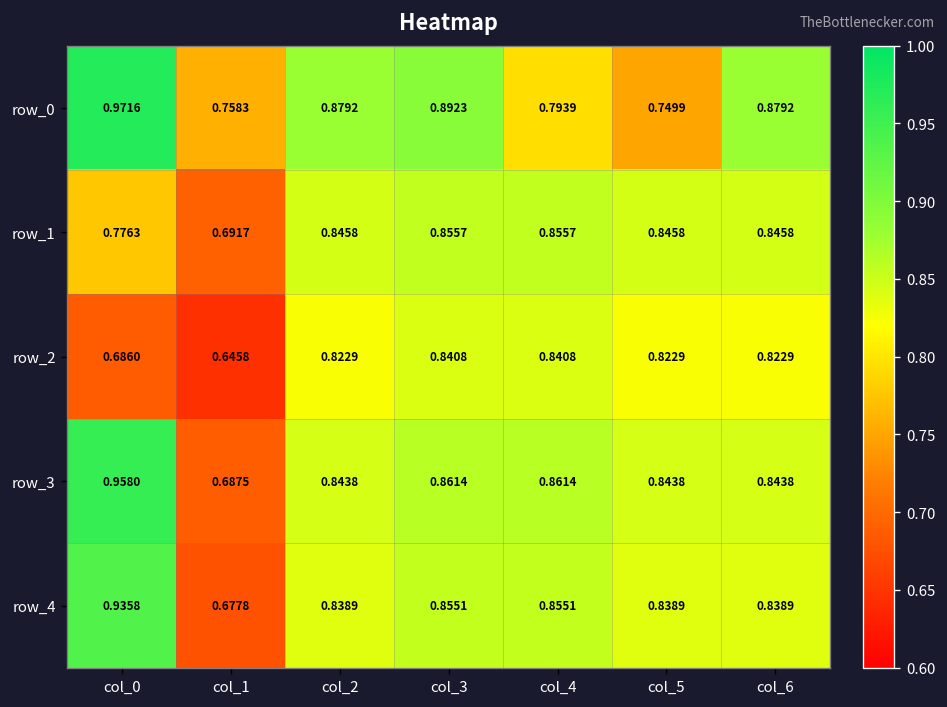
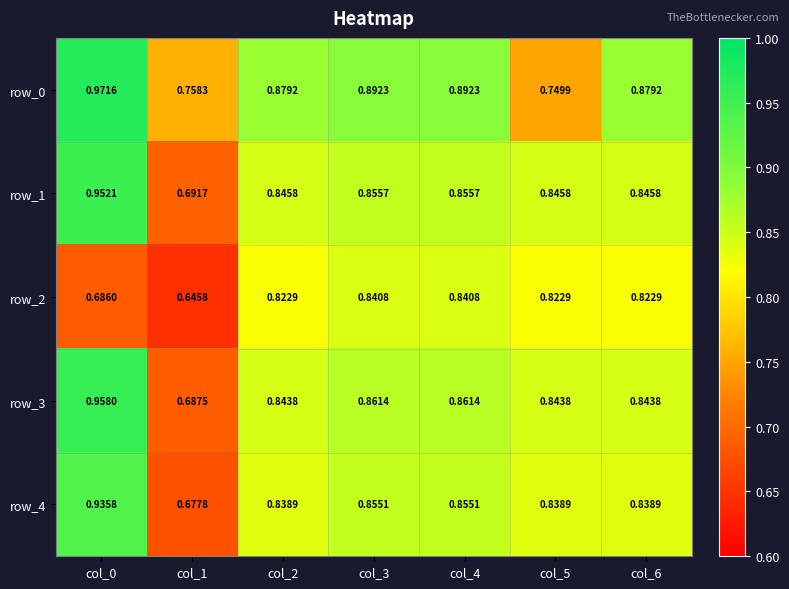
  {
    "row_0": {
      "col_0": 0.9716,
      "col_1": 0.7583,
      "col_2": 0.8792,
      "col_3": 0.8923,
-     "col_4": 0.7939,
+     "col_4": 0.8923,
      "col_5": 0.7499,
      "col_6": 0.8792
    },
    "row_1": {
-     "col_0": 0.7763,
+     "col_0": 0.9521,
      "col_1": 0.6917,
      "col_2": 0.8458,
      "col_3": 0.8557,
      "col_4": 0.8557,
      "col_5": 0.8458,
      "col_6": 0.8458
    },
    "row_2": {
      "col_0": 0.6860,
      "col_1": 0.6458,
      "col_2": 0.8229,
      "col_3": 0.8408,
      "col_4": 0.8408,
      "col_5": 0.8229,
      "col_6": 0.8229
    },
    "row_3": {
      "col_0": 0.9580,
      "col_1": 0.6875,
      "col_2": 0.8438,
      "col_3": 0.8614,
      "col_4": 0.8614,
      "col_5": 0.8438,
      "col_6": 0.8438
    },
    "row_4": {
      "col_0": 0.9358,
      "col_1": 0.6778,
      "col_2": 0.8389,
      "col_3": 0.8551,
      "col_4": 0.8551,
      "col_5": 0.8389,
      "col_6": 0.8389
    }
  }
